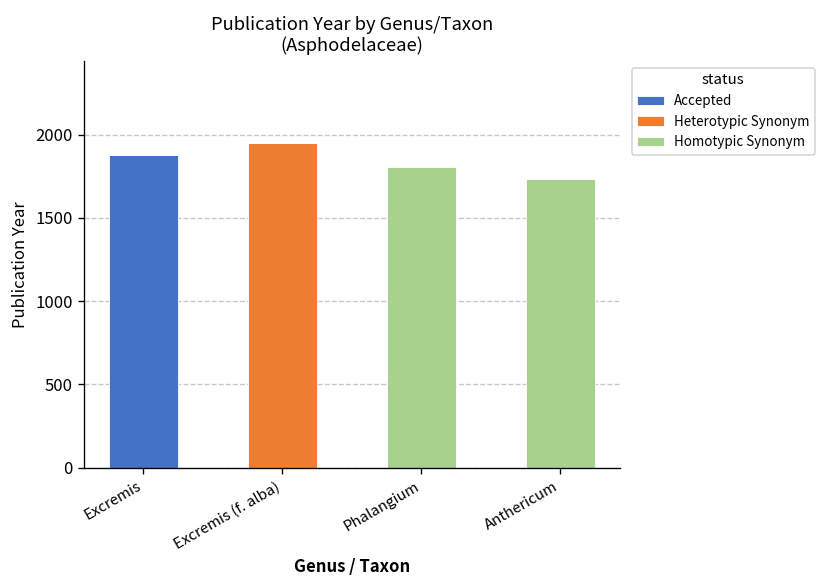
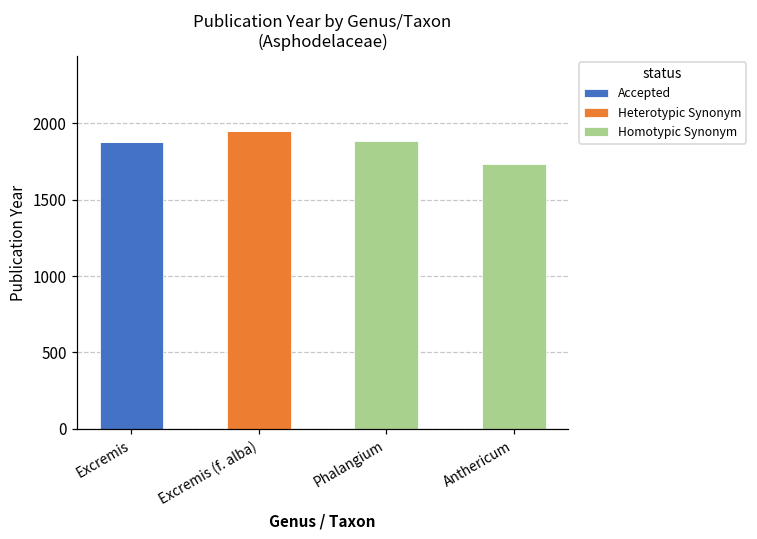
  {
    "Accepted": {
      "Excremis": 1880,
      "Excremis (f. alba)": 0,
      "Phalangium": 0,
      "Anthericum": 0
    },
    "Homotypic Synonym": {
-     "Phalangium": 1810
+     "Phalangium": 1880
    }
  }
